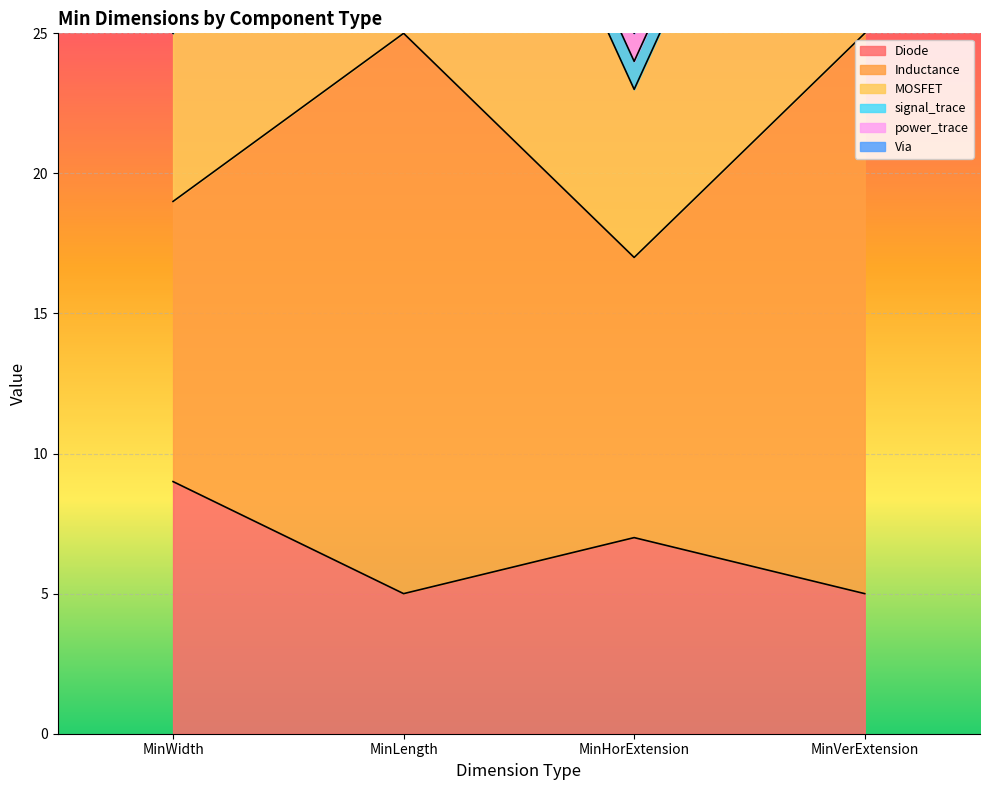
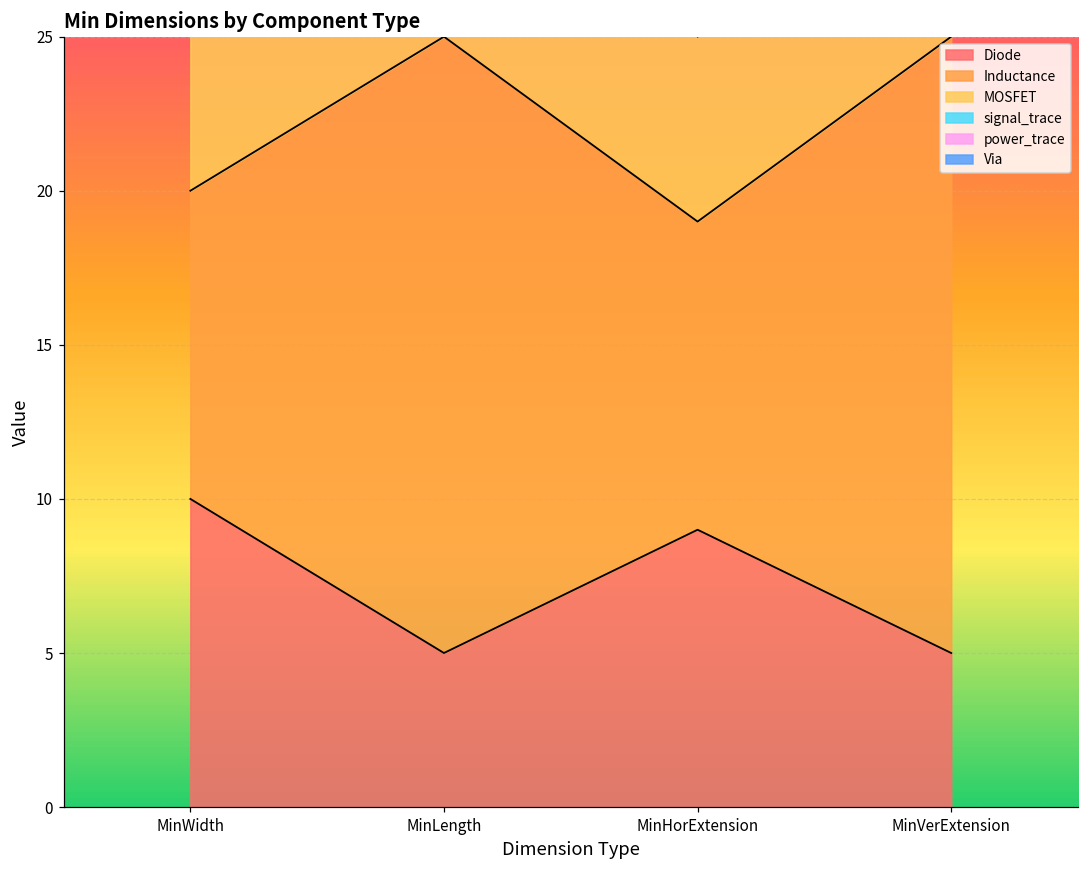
  {
    "Diode": {
-     "MinWidth": 9,
+     "MinWidth": 10,
      "MinLength": 5,
-     "MinHorExtension": 7,
+     "MinHorExtension": 9,
      "MinVerExtension": 5
    }
  }
